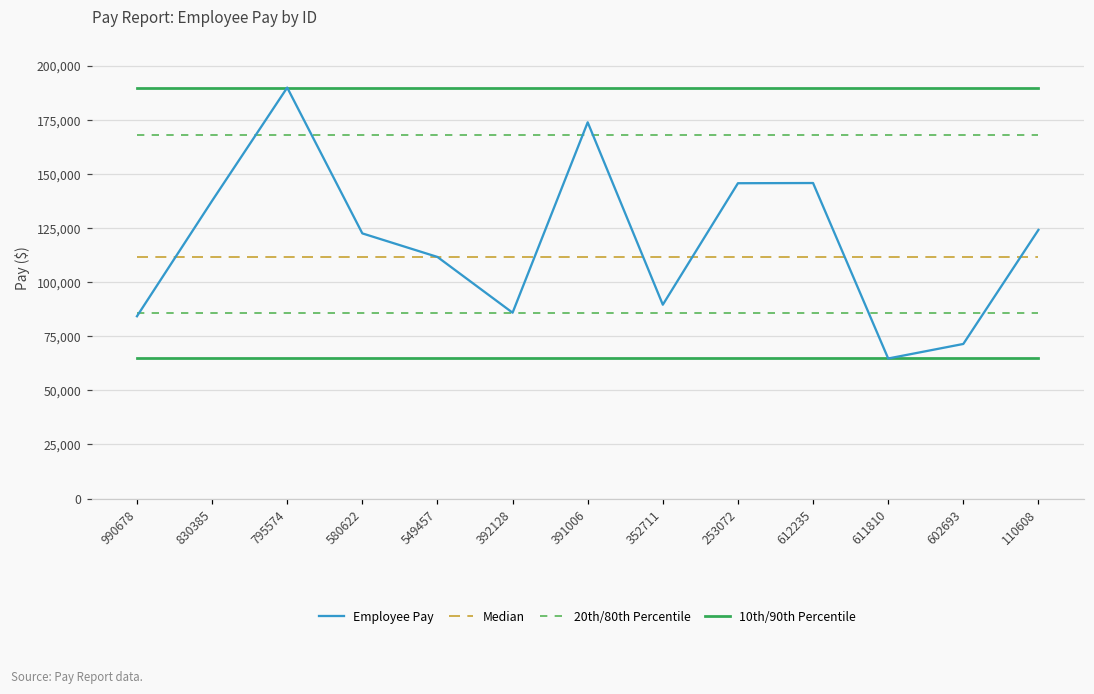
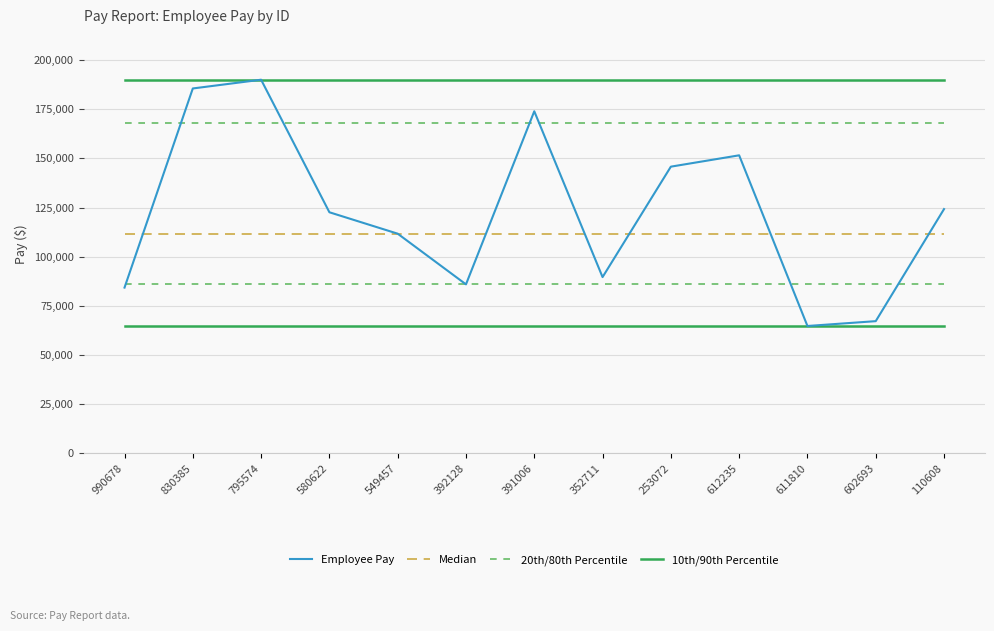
  {
    "Employee Pay": {
      "990678": "84,000",
-     "830385": "138,000",
+     "830385": "186,000",
      "580622": "123,000",
      "391006": "174,000",
      "352711": "90,000",
      "253072": "146,000",
-     "612235": "146,000",
-     "602693": "71,000",
+     "612235": "152,000",
+     "602693": "67,000",
      "110608": "124,000"
    },
    "Median": {
      "990678": "112,000",
      "830385": "112,000",
      "795574": "112,000",
      "580622": "112,000",
      "392128": "112,000",
      "391006": "112,000",
      "352711": "112,000",
      "253072": "112,000",
      "612235": "112,000",
      "611810": "112,000",
      "602693": "112,000",
      "110608": "112,000"
    }
  }
